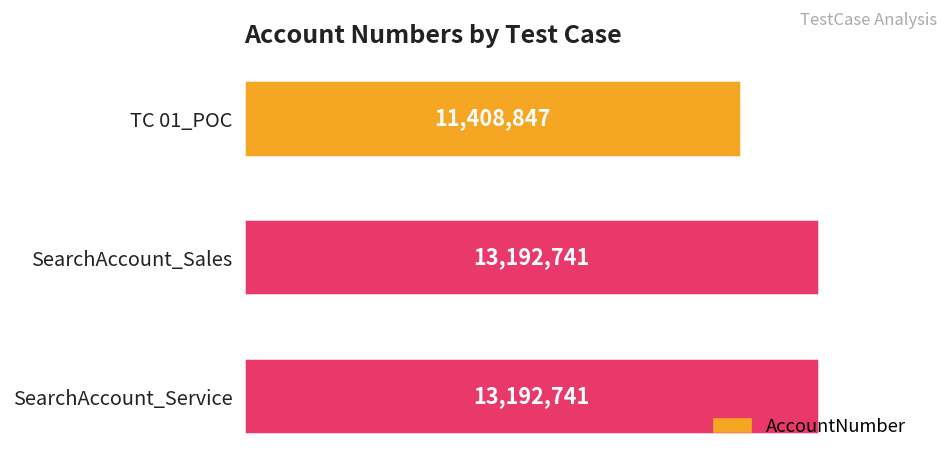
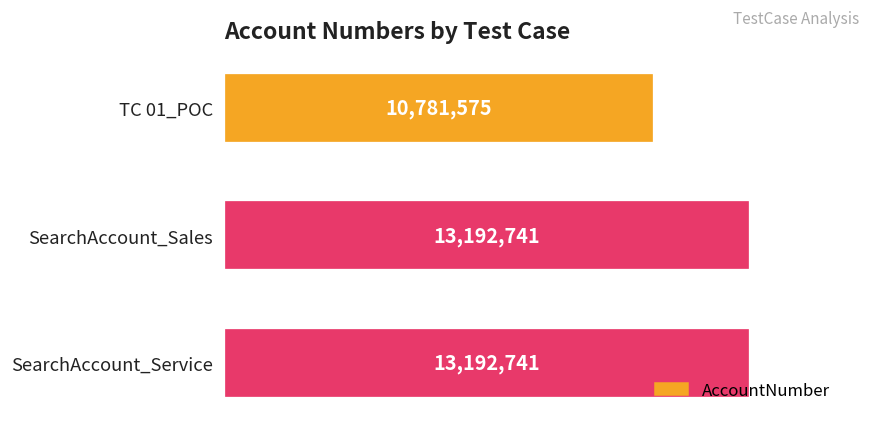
  {
-   "TC 01_POC": "11,408,847",
+   "TC 01_POC": "10,781,575",
    "SearchAccount_Sales": "13,192,741",
    "SearchAccount_Service": "13,192,741"
  }
